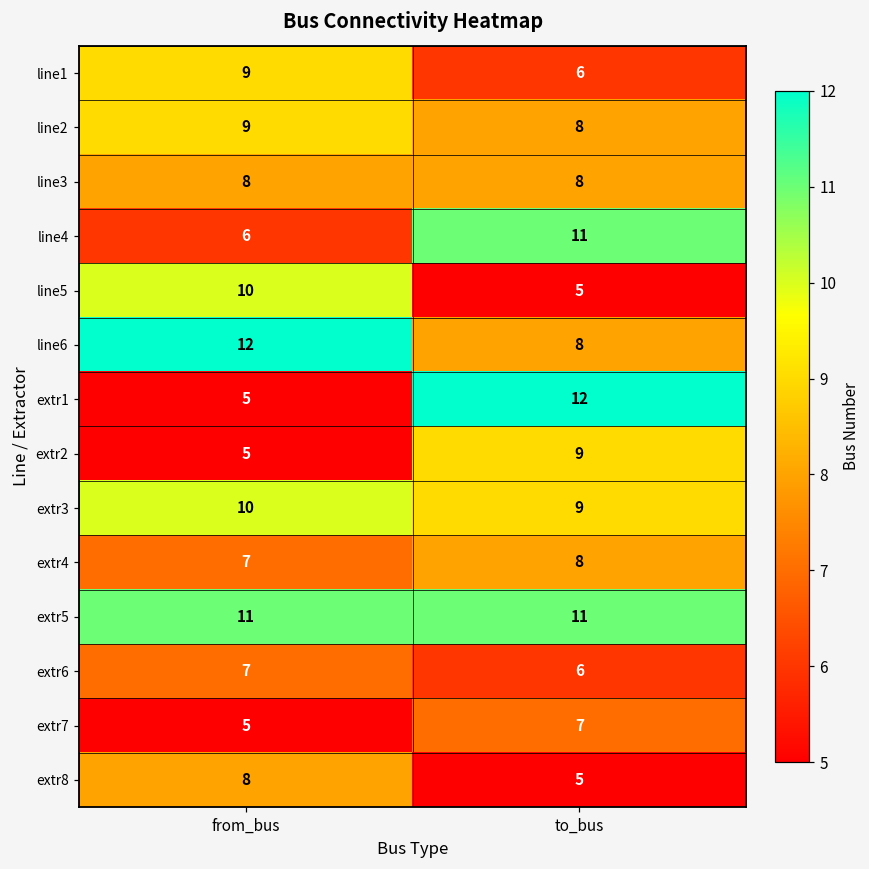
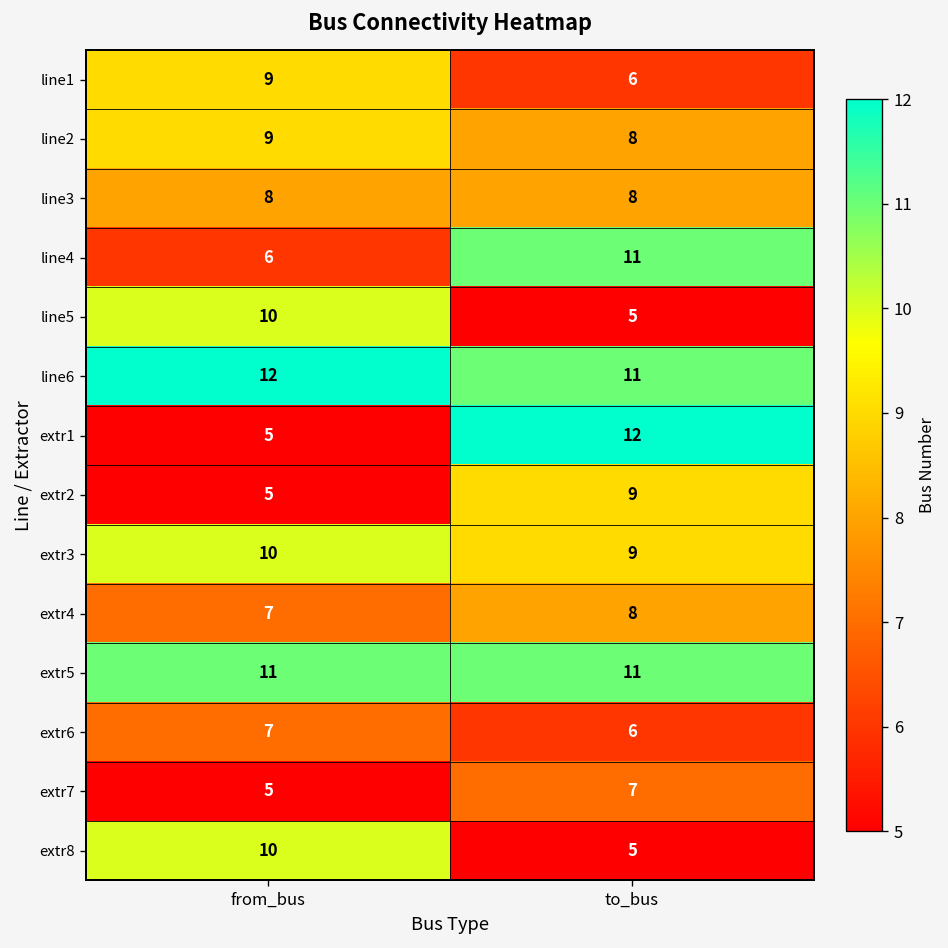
  {
    "line1": {
      "from_bus": 9,
      "to_bus": 6
    },
    "line2": {
      "from_bus": 9,
      "to_bus": 8
    },
    "line3": {
      "from_bus": 8,
      "to_bus": 8
    },
    "line4": {
      "from_bus": 6,
      "to_bus": 11
    },
    "line5": {
      "from_bus": 10,
      "to_bus": 5
    },
    "line6": {
      "from_bus": 12,
-     "to_bus": 8
+     "to_bus": 11
    },
    "extr1": {
      "from_bus": 5,
      "to_bus": 12
    },
    "extr2": {
      "from_bus": 5,
      "to_bus": 9
    },
    "extr3": {
      "from_bus": 10,
      "to_bus": 9
    },
    "extr4": {
      "from_bus": 7,
      "to_bus": 8
    },
    "extr5": {
      "from_bus": 11,
      "to_bus": 11
    },
    "extr6": {
      "from_bus": 7,
      "to_bus": 6
    },
    "extr7": {
      "from_bus": 5,
      "to_bus": 7
    },
    "extr8": {
-     "from_bus": 8,
+     "from_bus": 10,
      "to_bus": 5
    }
  }
